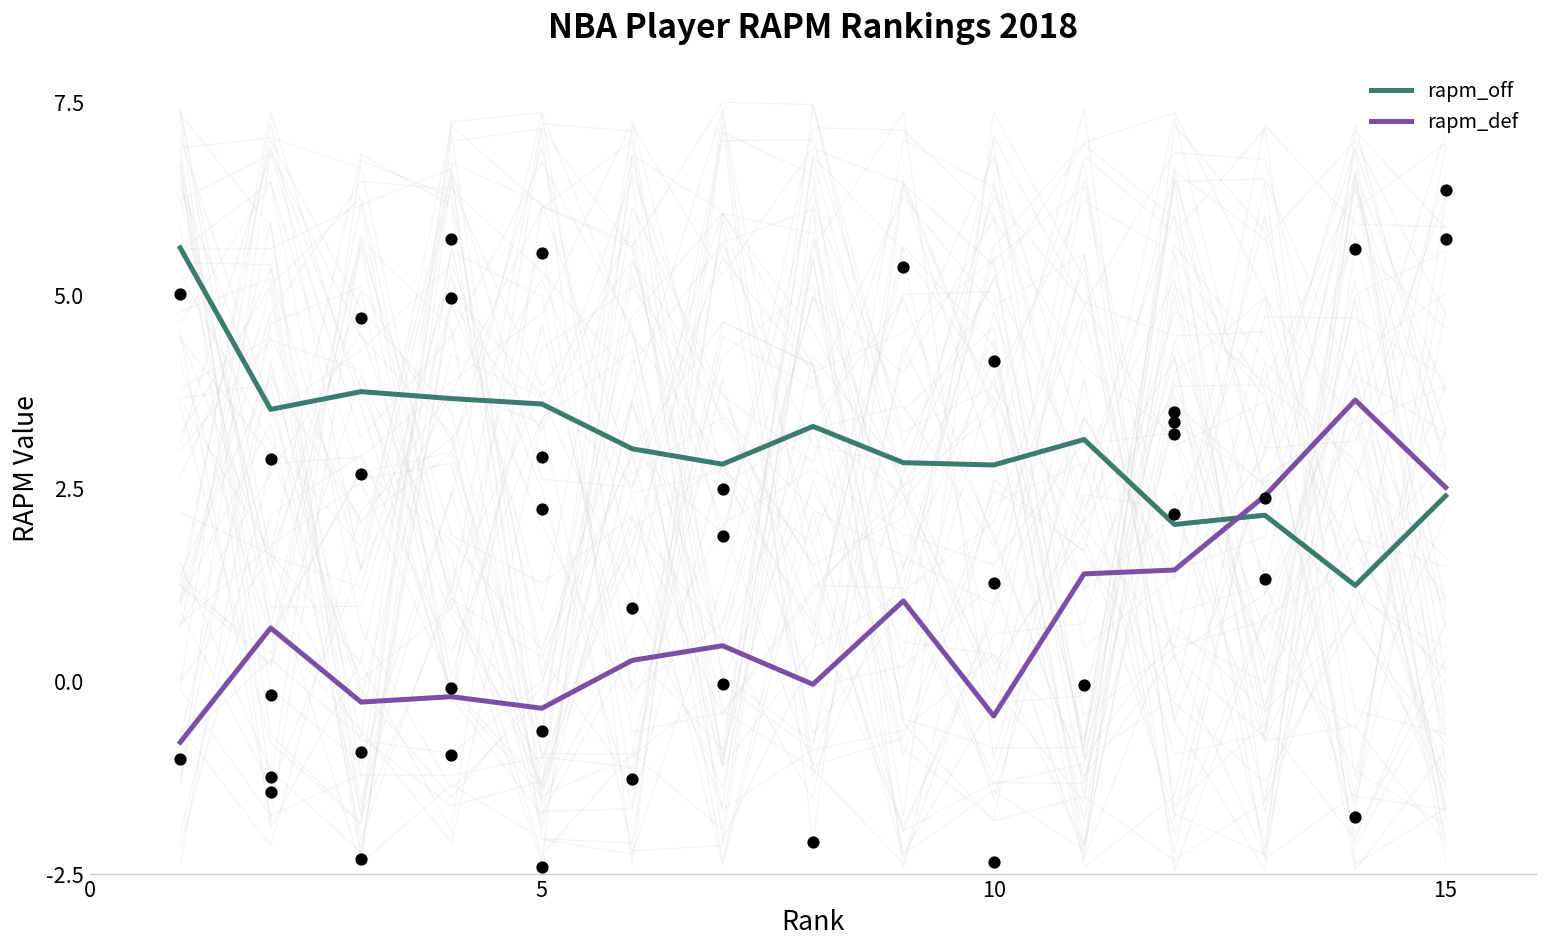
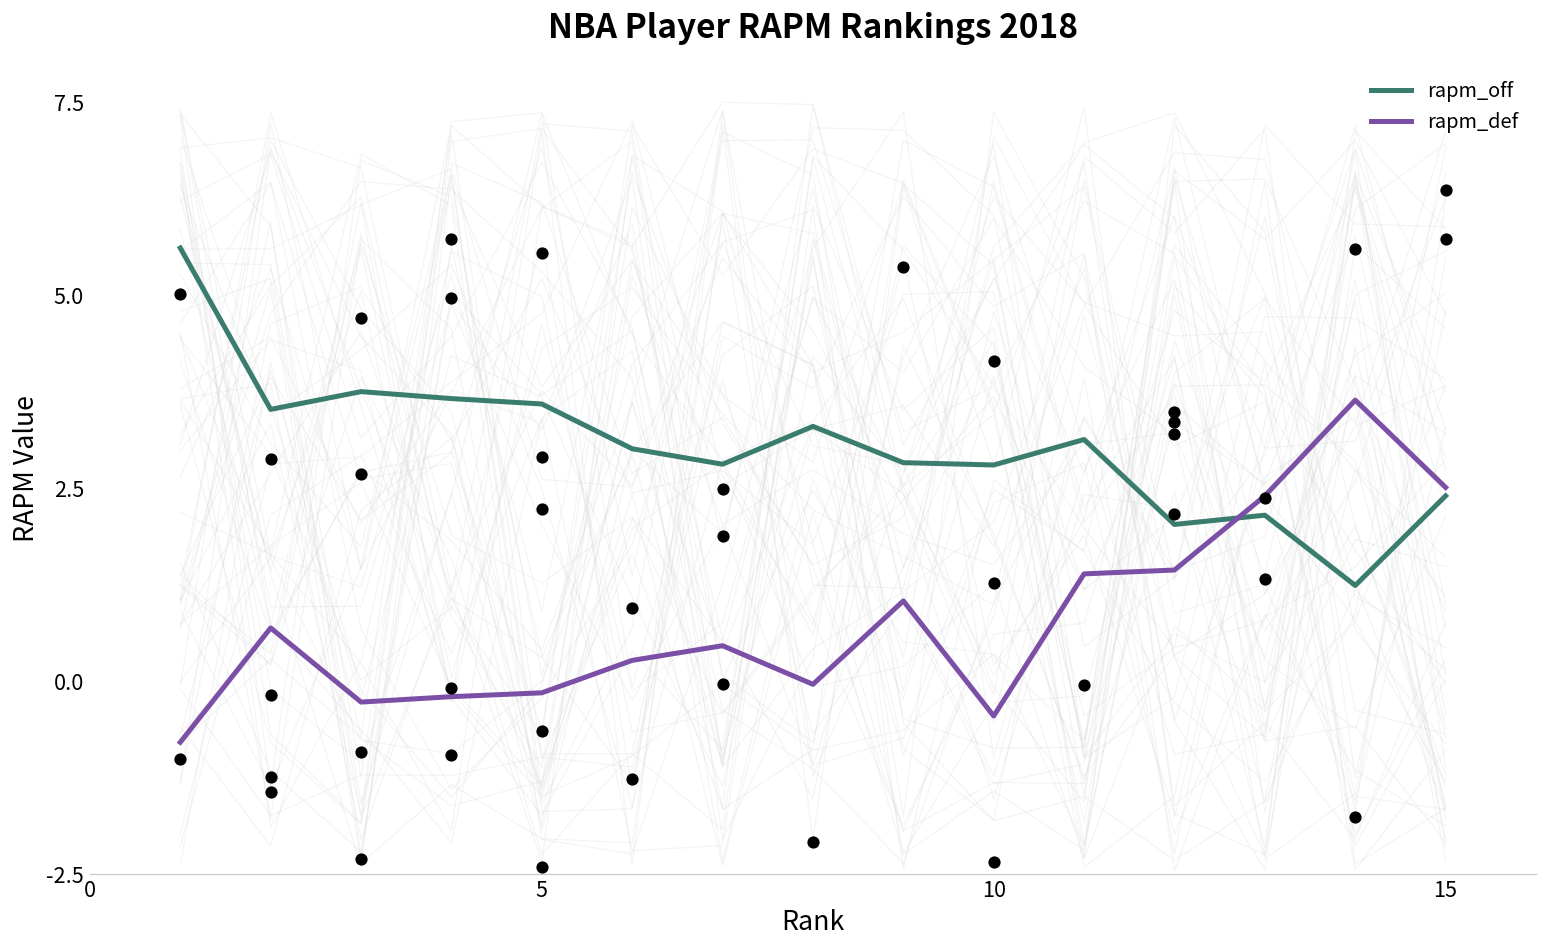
  {
    "rapm_off": {
      "5": 3.6,
      "15": 2.4
    },
    "rapm_def": {
-     "5": -0.4,
+     "5": -0.2,
      "10": -0.5,
      "15": 2.5
    }
  }
